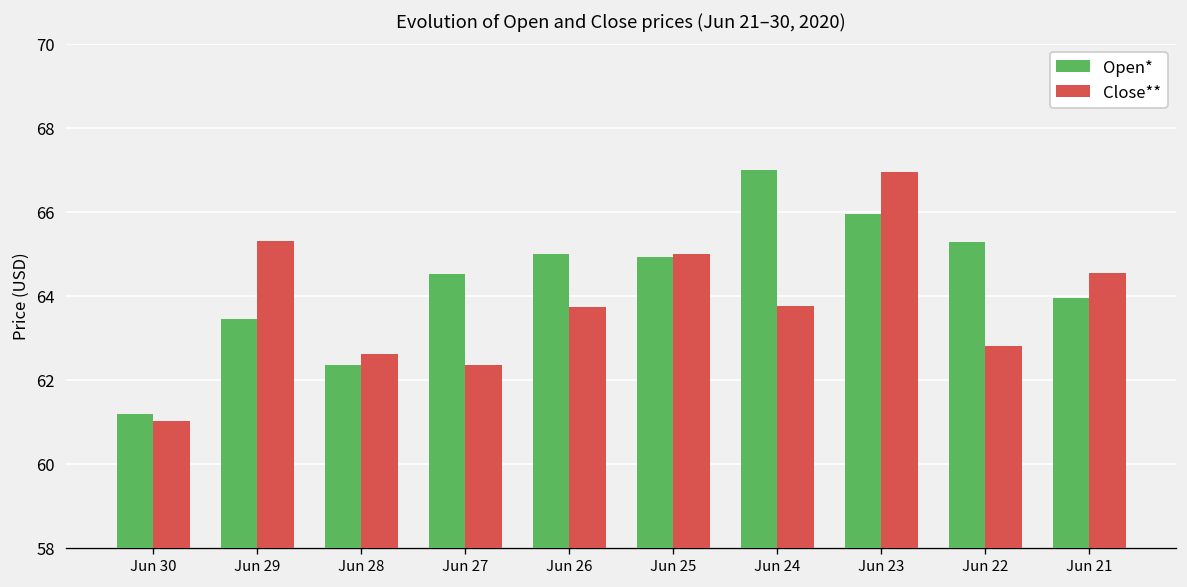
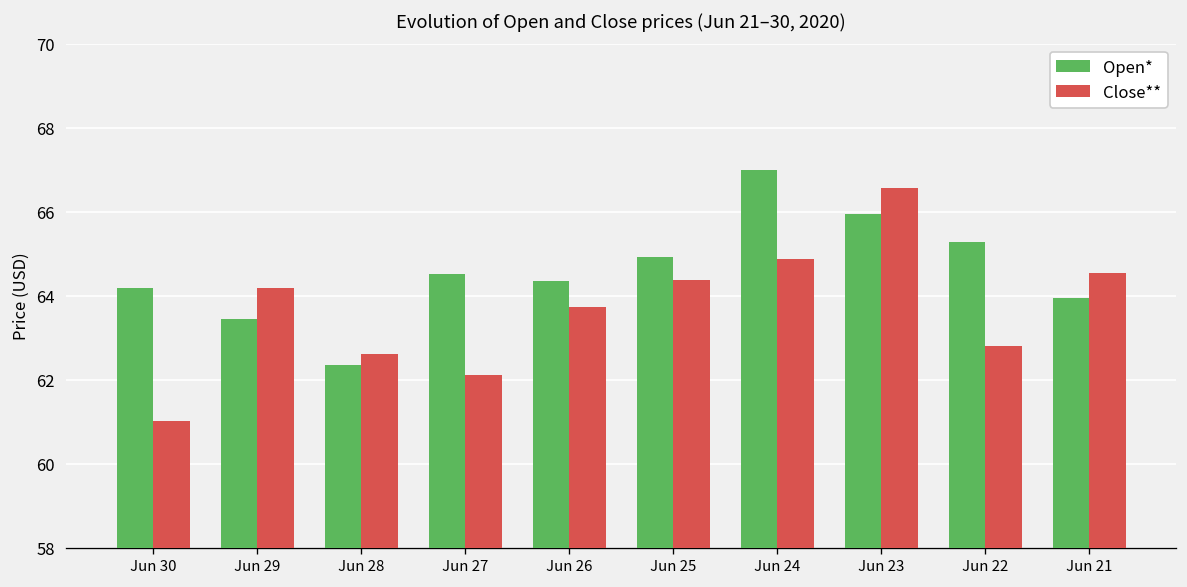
  {
    "Open*": {
-     "Jun 30": 61.2,
+     "Jun 30": 64.2,
      "Jun 29": 63.4,
      "Jun 28": 62.3,
      "Jun 27": 64.5,
-     "Jun 26": 65.0,
+     "Jun 26": 64.4,
      "Jun 25": 64.9,
      "Jun 24": 67.0,
      "Jun 23": 65.9,
      "Jun 22": 65.3,
      "Jun 21": 63.9
    },
    "Close**": {
      "Jun 30": 61.0,
-     "Jun 29": 65.3,
+     "Jun 29": 64.2,
      "Jun 28": 62.6,
-     "Jun 27": 62.3,
+     "Jun 27": 62.1,
      "Jun 26": 63.7,
-     "Jun 25": 65.0,
-     "Jun 24": 63.8,
-     "Jun 23": 67.0,
+     "Jun 25": 64.4,
+     "Jun 24": 64.9,
+     "Jun 23": 66.6,
      "Jun 22": 62.8,
      "Jun 21": 64.6
    }
  }
